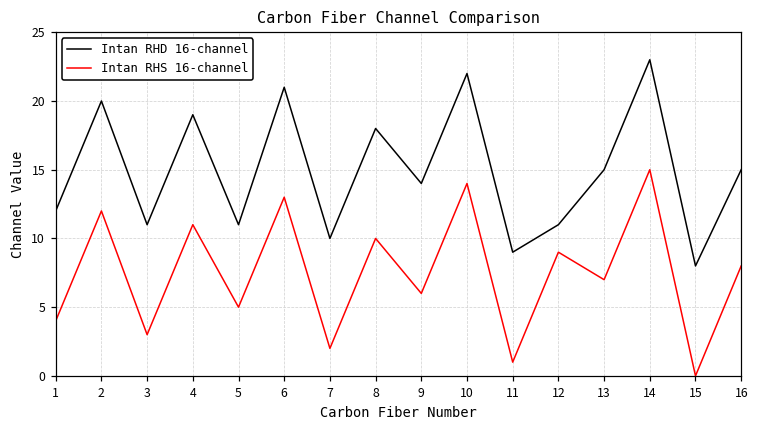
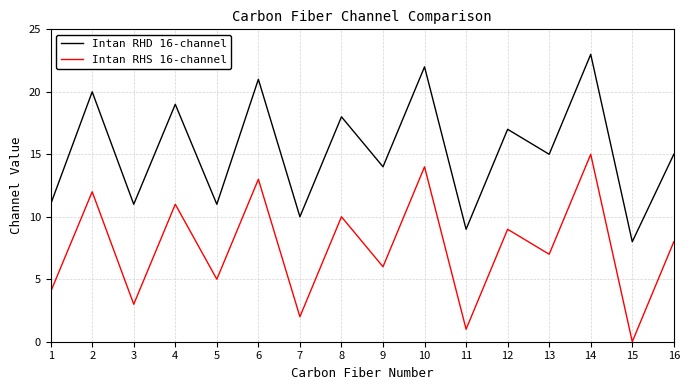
  {
    "Intan RHD 16-channel": {
-     "1": 12,
+     "1": 11,
      "2": 20,
      "3": 11,
      "4": 19,
      "5": 11,
      "6": 21,
      "7": 10,
      "8": 18,
      "9": 14,
      "10": 22,
      "11": 9,
-     "12": 11,
+     "12": 17,
      "13": 15,
      "14": 23,
      "15": 8,
      "16": 15
    },
    "Intan RHS 16-channel": {
      "1": 4,
      "2": 12,
      "3": 3,
      "4": 11,
      "5": 5,
      "6": 13,
      "7": 2,
      "8": 10,
      "9": 6,
      "10": 14,
      "11": 1,
      "12": 9,
      "13": 7,
      "14": 15,
      "15": 0,
      "16": 8
    }
  }
